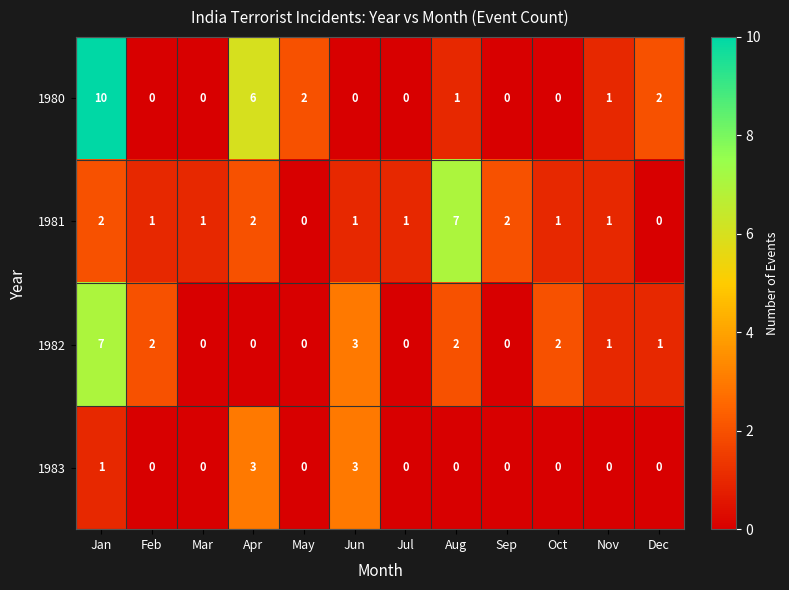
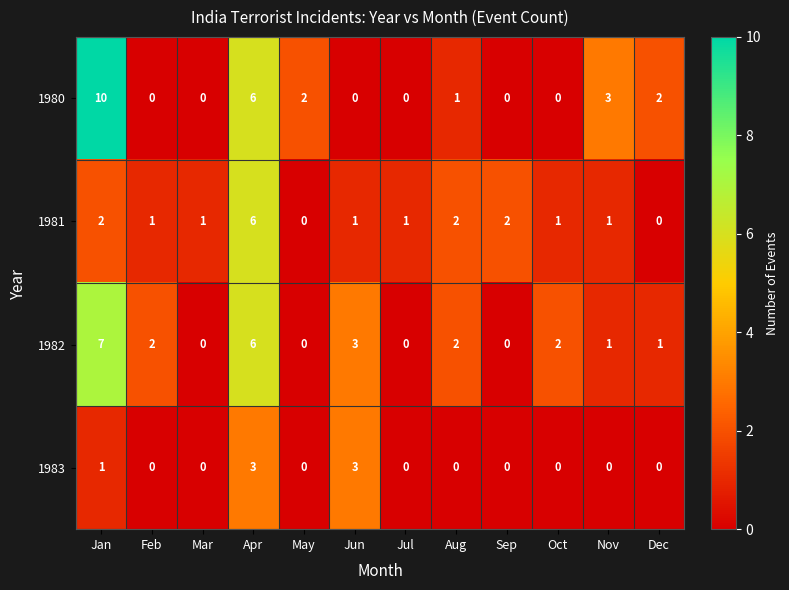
  {
    "1980": {
      "Jan": 10,
      "Feb": 0,
      "Mar": 0,
      "Apr": 6,
      "May": 2,
      "Jun": 0,
      "Jul": 0,
      "Aug": 1,
      "Sep": 0,
      "Oct": 0,
-     "Nov": 1,
+     "Nov": 3,
      "Dec": 2
    },
    "1981": {
      "Jan": 2,
      "Feb": 1,
      "Mar": 1,
-     "Apr": 2,
+     "Apr": 6,
      "May": 0,
      "Jun": 1,
      "Jul": 1,
-     "Aug": 7,
+     "Aug": 2,
      "Sep": 2,
      "Oct": 1,
      "Nov": 1,
      "Dec": 0
    },
    "1982": {
      "Jan": 7,
      "Feb": 2,
      "Mar": 0,
-     "Apr": 0,
+     "Apr": 6,
      "May": 0,
      "Jun": 3,
      "Jul": 0,
      "Aug": 2,
      "Sep": 0,
      "Oct": 2,
      "Nov": 1,
      "Dec": 1
    },
    "1983": {
      "Jan": 1,
      "Feb": 0,
      "Mar": 0,
      "Apr": 3,
      "May": 0,
      "Jun": 3,
      "Jul": 0,
      "Aug": 0,
      "Sep": 0,
      "Oct": 0,
      "Nov": 0,
      "Dec": 0
    }
  }
